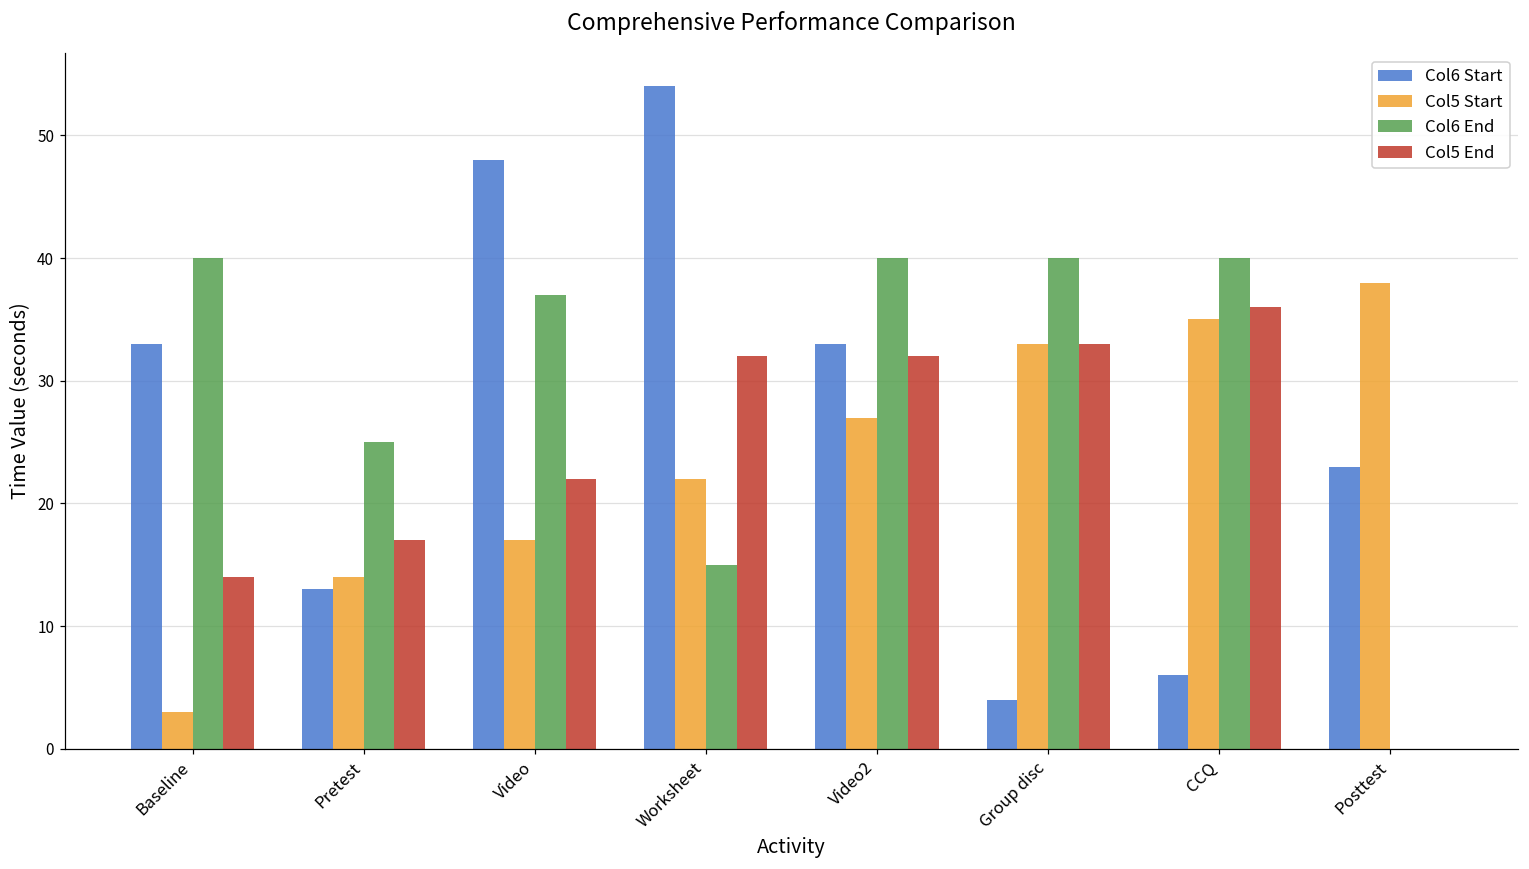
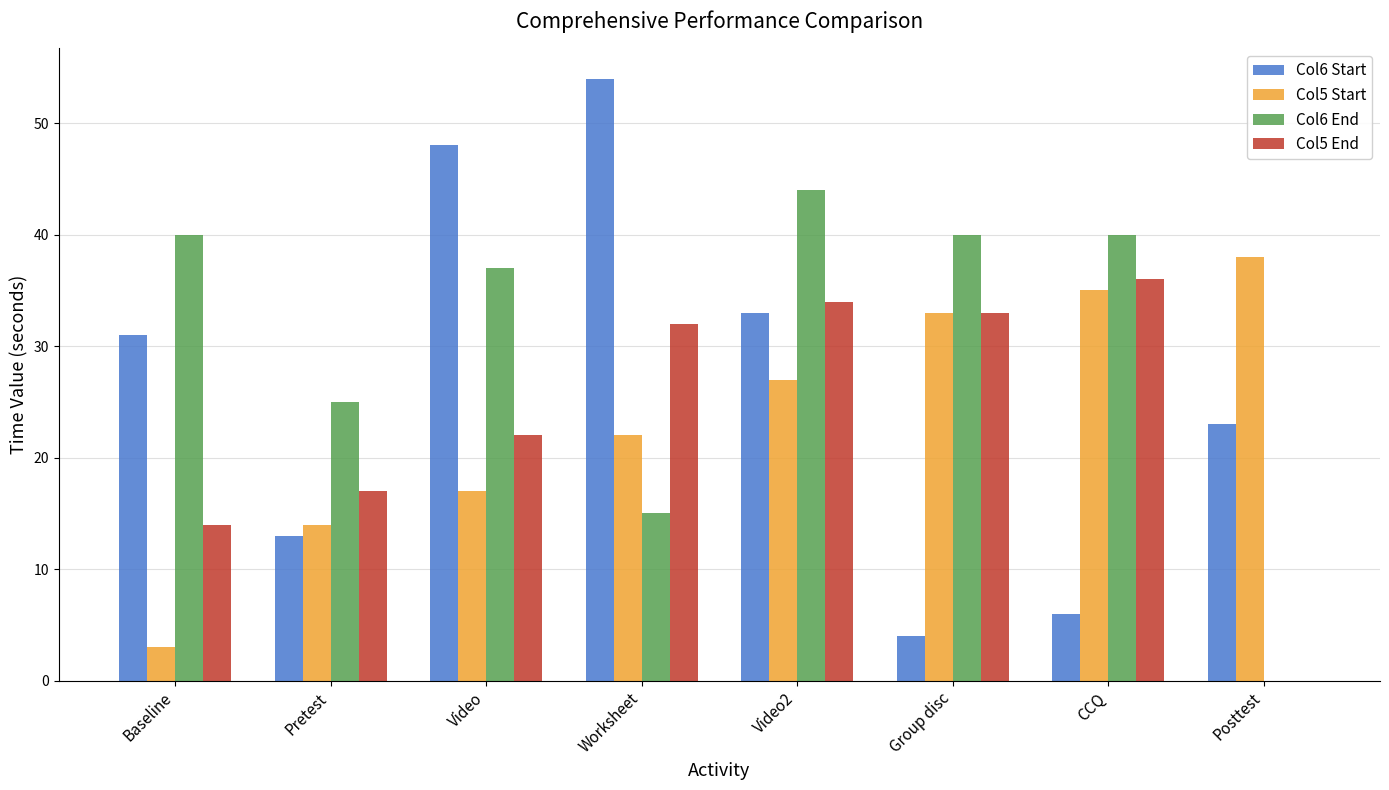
  {
    "Col6 Start": {
-     "Baseline": 33,
+     "Baseline": 31,
      "Pretest": 13,
      "Video": 48,
      "Worksheet": 54,
      "Video2": 33,
      "Group disc": 4,
      "CCQ": 6,
      "Posttest": 23
    },
    "Col5 Start": {
      "Baseline": 3,
      "Pretest": 14,
      "Video": 17,
      "Worksheet": 22,
      "Video2": 27,
      "Group disc": 33,
      "CCQ": 35,
      "Posttest": 38
    },
    "Col6 End": {
      "Baseline": 40,
      "Pretest": 25,
      "Video": 37,
      "Worksheet": 15,
-     "Video2": 40,
+     "Video2": 44,
      "Group disc": 40,
      "CCQ": 40,
      "Posttest": 0
    },
    "Col5 End": {
      "Baseline": 14,
      "Pretest": 17,
      "Video": 22,
      "Worksheet": 32,
-     "Video2": 32,
+     "Video2": 34,
      "Group disc": 33,
      "CCQ": 36,
      "Posttest": 0
    }
  }
